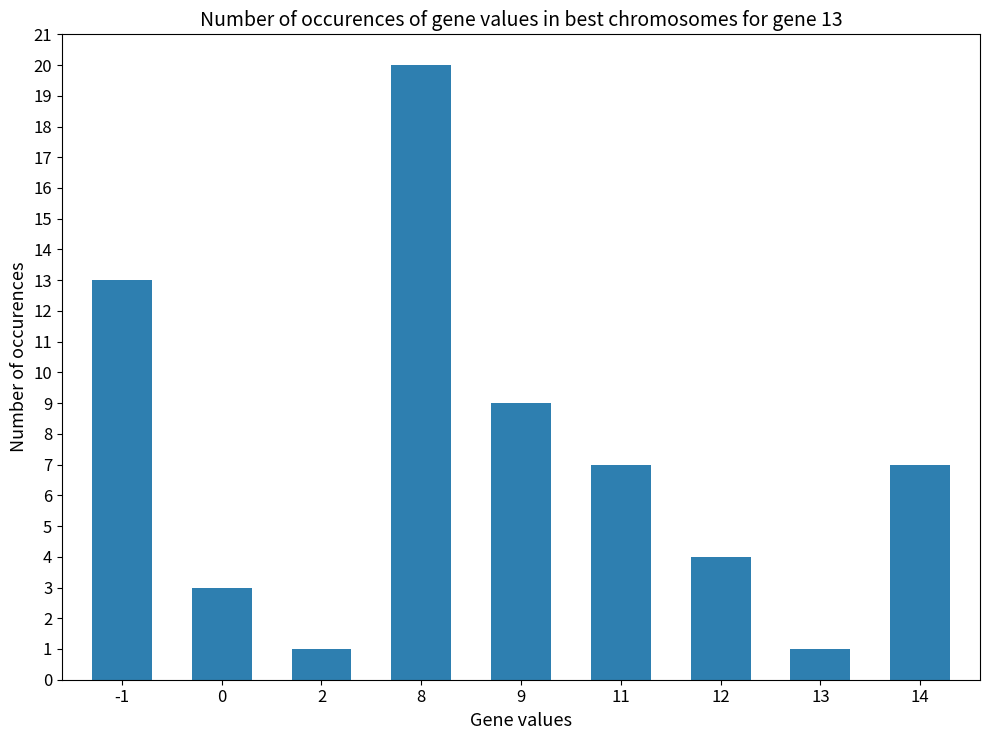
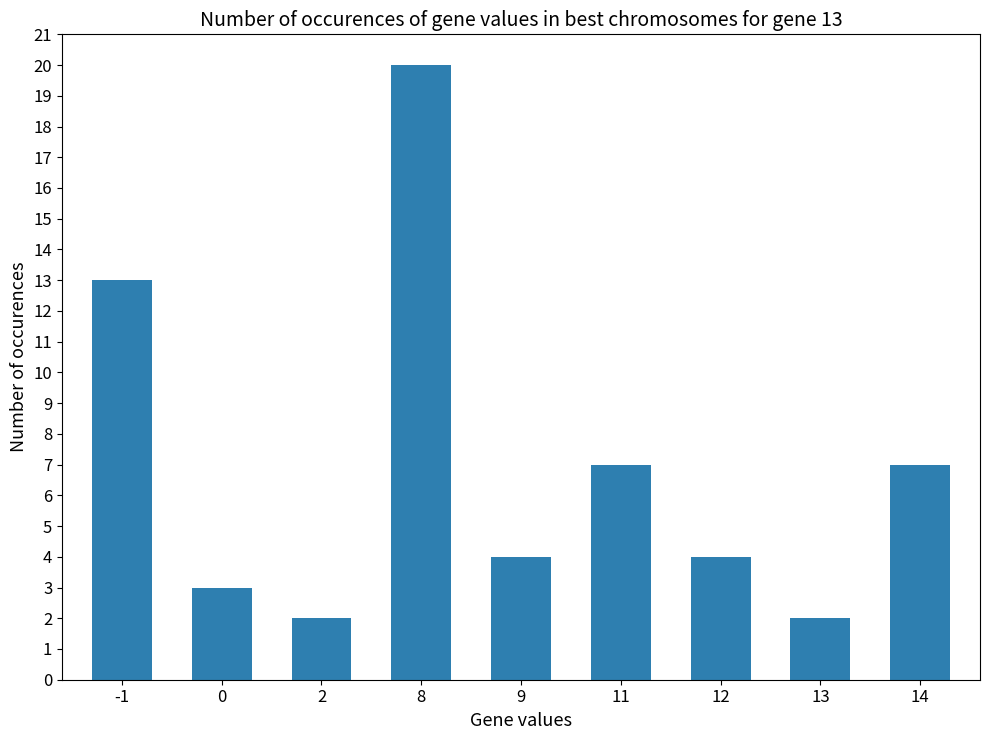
  {
    "-1": 13,
    "0": 3,
-   "2": 1,
+   "2": 2,
    "8": 20,
-   "9": 9,
+   "9": 4,
    "11": 7,
    "12": 4,
-   "13": 1,
+   "13": 2,
    "14": 7
  }
